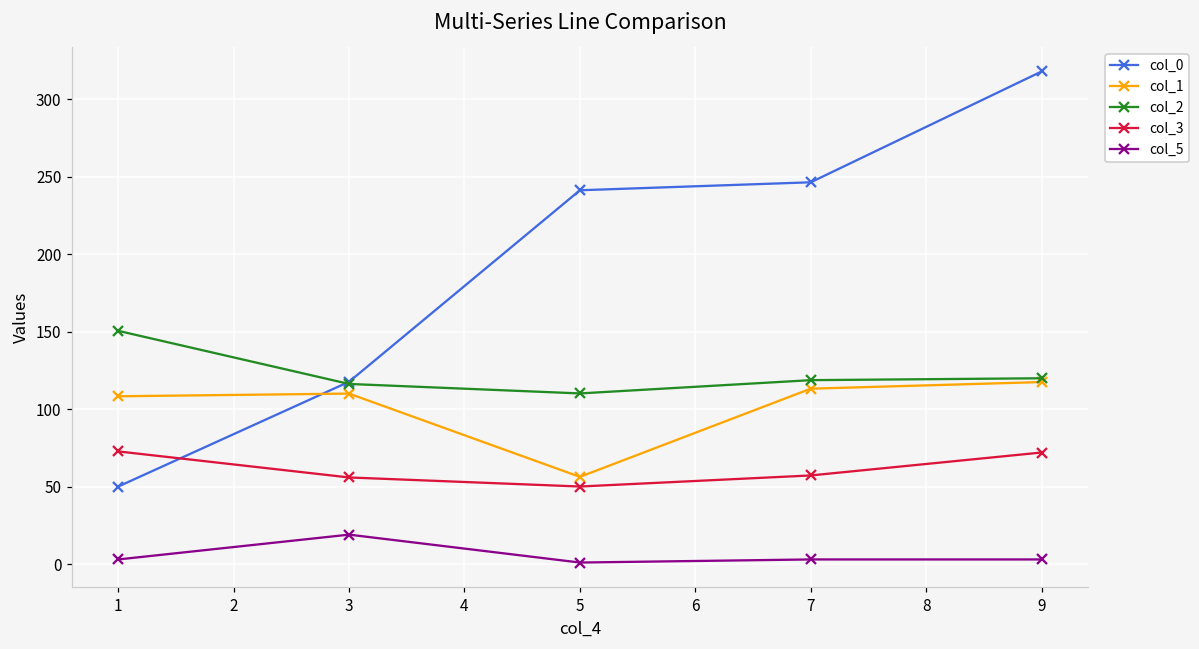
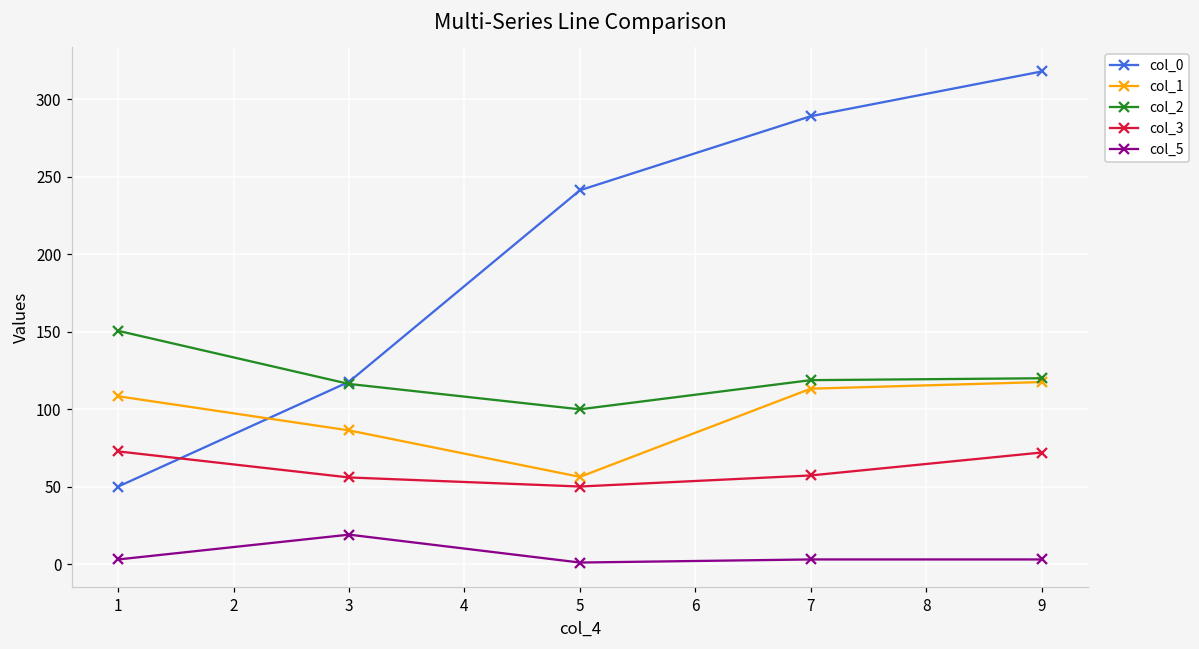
  {
    "col_0": {
      "1": 50,
      "5": 241,
-     "7": 246,
+     "7": 289,
      "9": 318
    },
    "col_1": {
      "1": 108,
-     "3": 110,
+     "3": 86,
      "5": 56,
      "7": 113,
      "9": 117
    },
    "col_2": {
      "1": 150,
-     "5": 110,
+     "5": 100,
      "7": 119,
      "9": 120
    },
    "col_3": {
      "1": 73,
      "3": 56,
      "5": 50,
      "7": 57,
      "9": 72
    },
    "col_5": {
      "1": 3,
      "3": 19,
      "5": 1,
      "7": 3,
      "9": 3
    }
  }
